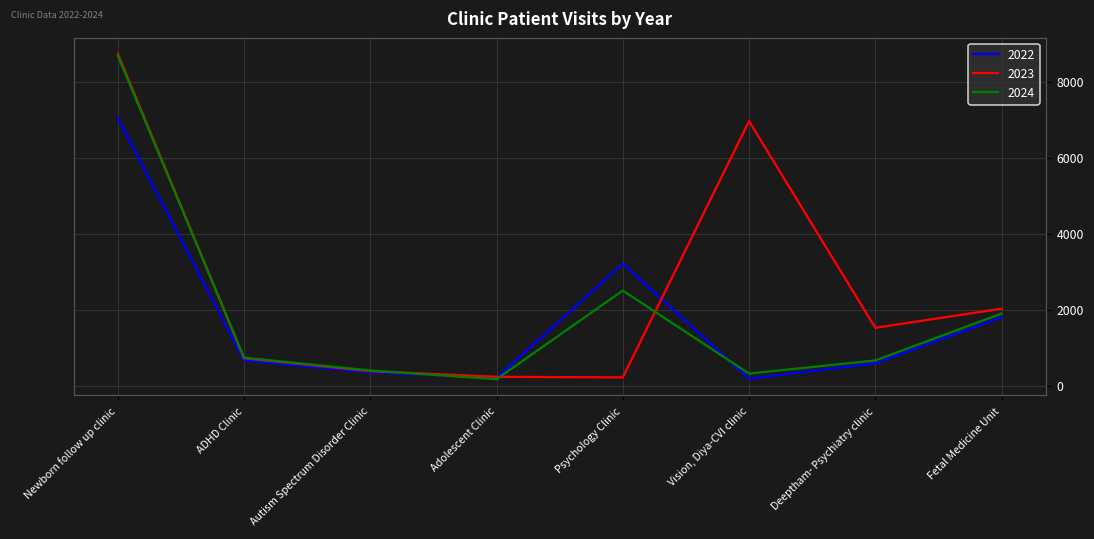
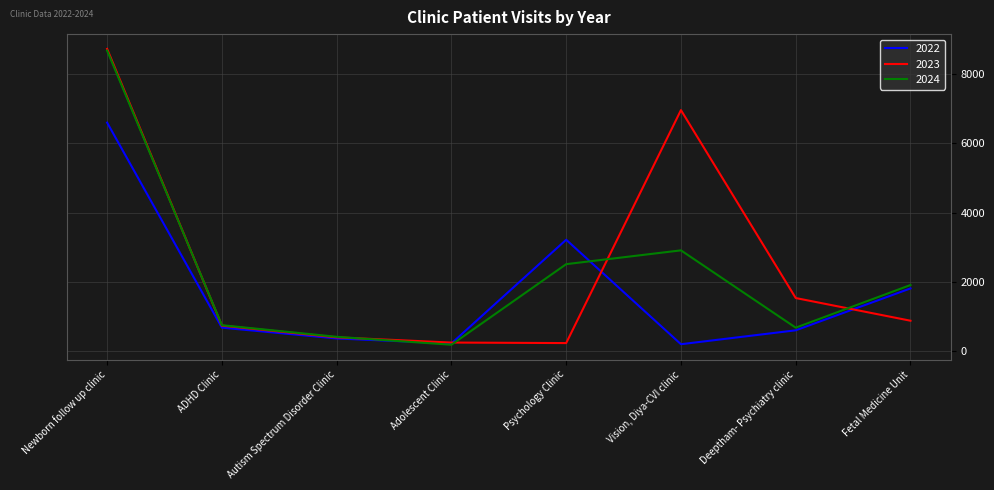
  {
    "2022": {
-     "Newborn follow up clinic": 7000,
+     "Newborn follow up clinic": 6600,
      "Psychology Clinic": 3200,
      "Vision, Diya-CVI clinic": 200,
      "Deeptham- Psychiatry clinic": 600,
      "Fetal Medicine Unit": 1800
    },
    "2023": {
      "Psychology Clinic": 200,
      "Vision, Diya-CVI clinic": 7000,
      "Deeptham- Psychiatry clinic": 1500,
-     "Fetal Medicine Unit": 2000
+     "Fetal Medicine Unit": 900
    },
    "2024": {
      "Psychology Clinic": 2500,
-     "Vision, Diya-CVI clinic": 300,
+     "Vision, Diya-CVI clinic": 2900,
      "Deeptham- Psychiatry clinic": 700,
      "Fetal Medicine Unit": 1900
    }
  }
